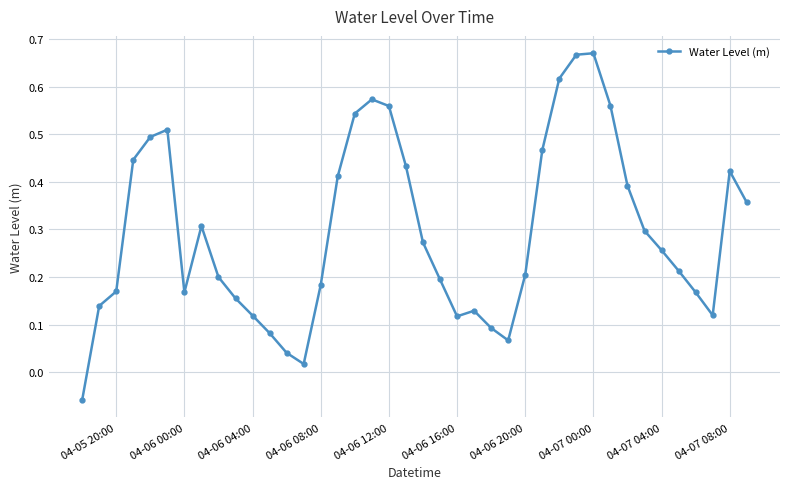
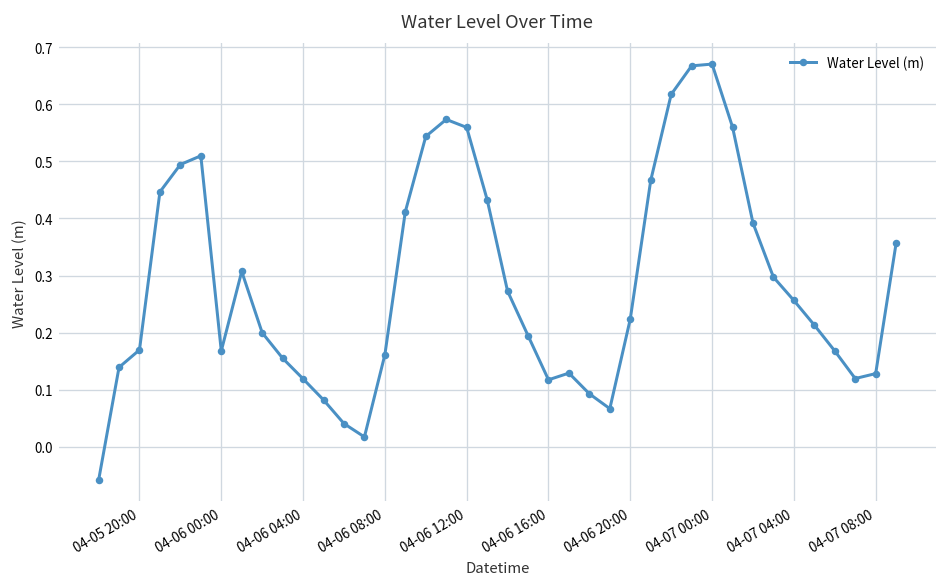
  {
    "04-05 20:00": 0.17,
    "04-06 00:00": 0.17,
    "04-06 04:00": 0.12,
-   "04-06 08:00": 0.18,
+   "04-06 08:00": 0.16,
    "04-06 12:00": 0.56,
    "04-06 16:00": 0.12,
-   "04-06 20:00": 0.20,
+   "04-06 20:00": 0.22,
    "04-07 00:00": 0.67,
    "04-07 04:00": 0.26,
-   "04-07 08:00": 0.42
+   "04-07 08:00": 0.13
  }
